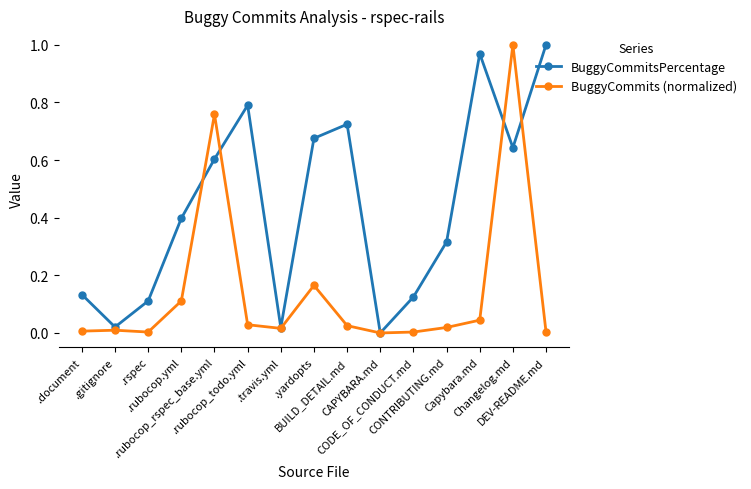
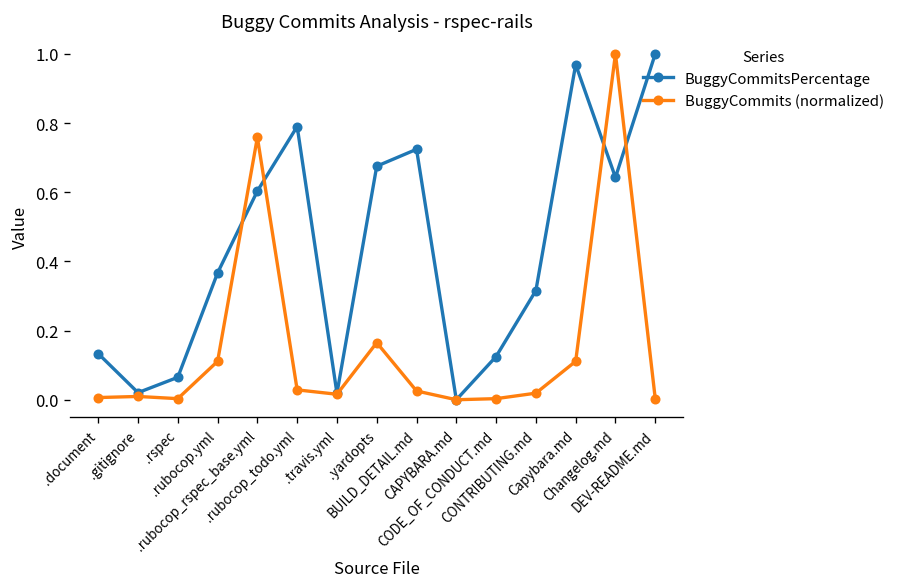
  {
    "BuggyCommitsPercentage": {
      ".document": 0.13,
      ".gitignore": 0.02,
-     ".rspec": 0.11,
-     ".rubocop.yml": 0.40,
+     ".rspec": 0.06,
+     ".rubocop.yml": 0.37,
      ".rubocop_rspec_base.yml": 0.60,
      ".rubocop_todo.yml": 0.79,
      ".yardopts": 0.68,
      "BUILD_DETAIL.md": 0.72,
      "CODE_OF_CONDUCT.md": 0.13,
      "CONTRIBUTING.md": 0.32,
      "Capybara.md": 0.97,
      "Changelog.md": 0.64,
      "DEV-README.md": 1.00
    },
    "BuggyCommits (normalized)": {
      ".document": 0.01,
      ".gitignore": 0.01,
      ".rspec": 0.00,
      ".rubocop.yml": 0.11,
      ".rubocop_rspec_base.yml": 0.76,
      ".rubocop_todo.yml": 0.03,
      ".yardopts": 0.17,
      "BUILD_DETAIL.md": 0.03,
      "CODE_OF_CONDUCT.md": 0.00,
      "CONTRIBUTING.md": 0.02,
-     "Capybara.md": 0.04,
+     "Capybara.md": 0.11,
      "Changelog.md": 1.00,
      "DEV-README.md": 0.00
    }
  }
